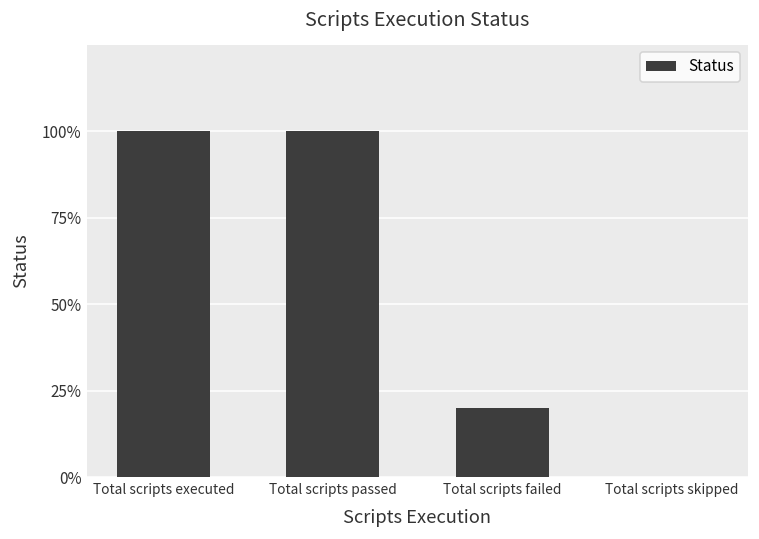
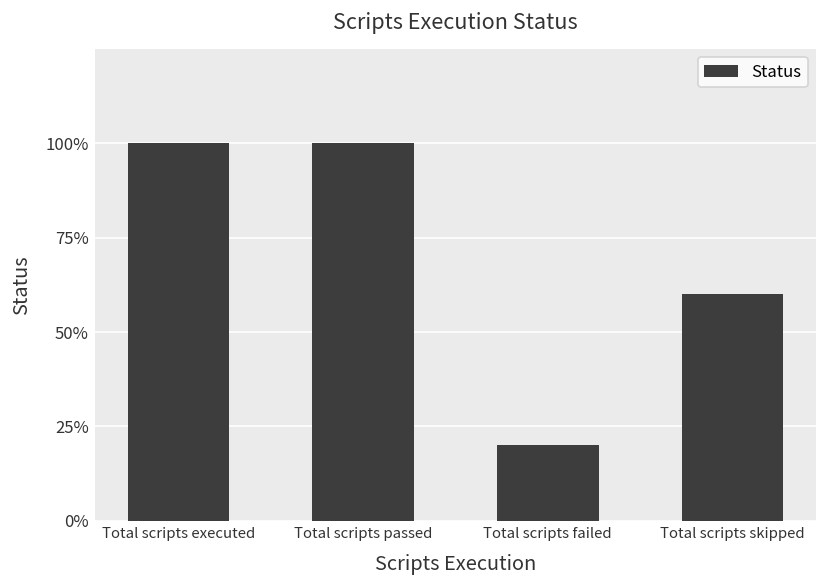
  {
    "Total scripts executed": "100%",
    "Total scripts passed": "100%",
    "Total scripts failed": "20%",
-   "Total scripts skipped": "0%"
+   "Total scripts skipped": "60%"
  }
